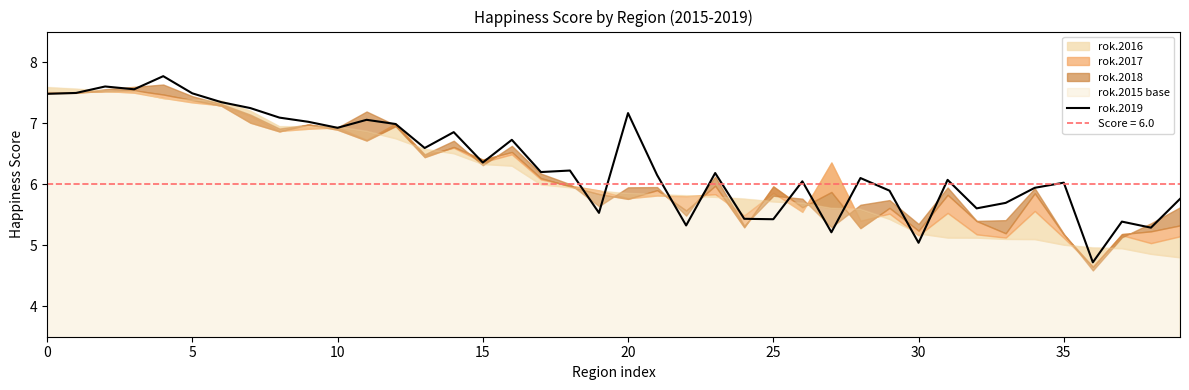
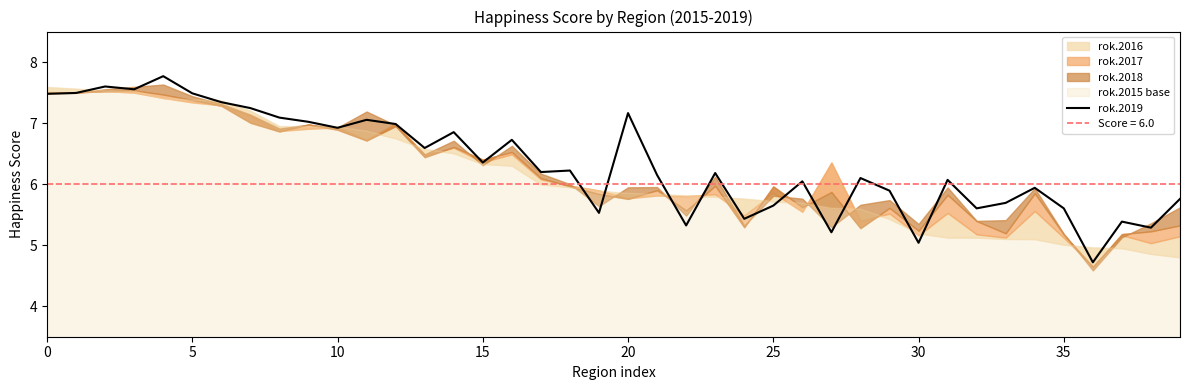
  {
    "rok.2019": {
      "5": 7.5,
      "20": 7.2,
-     "25": 5.4,
+     "25": 5.6,
      "30": 5.0,
-     "35": 6.0
+     "35": 5.6
    }
  }
